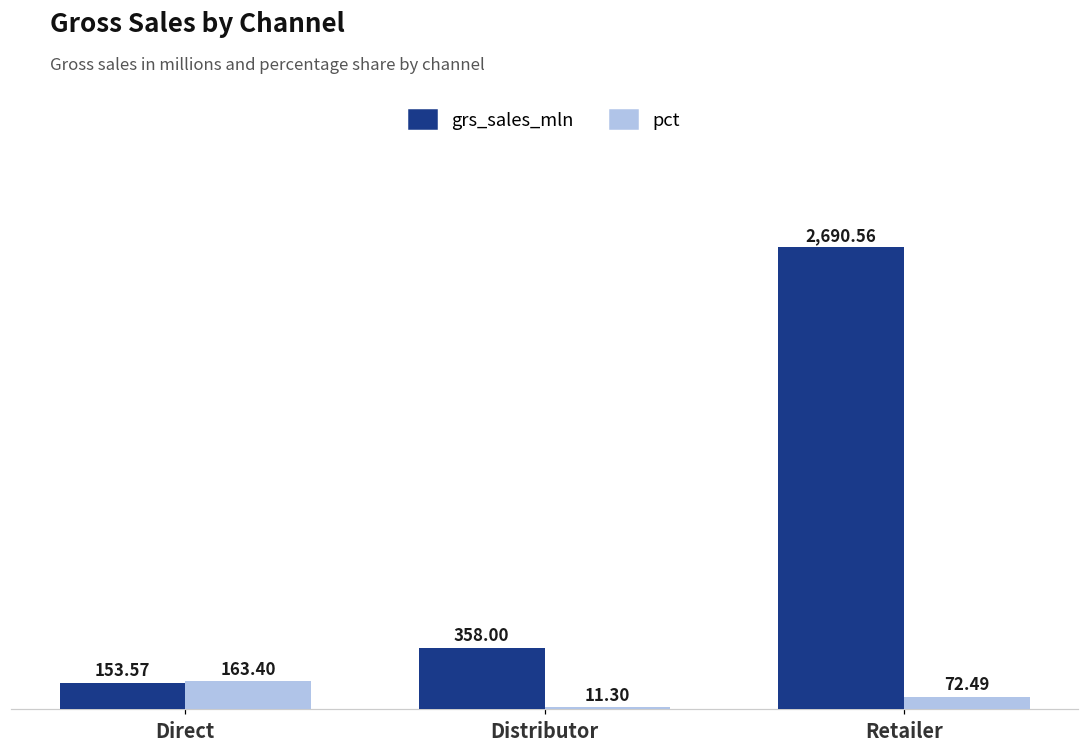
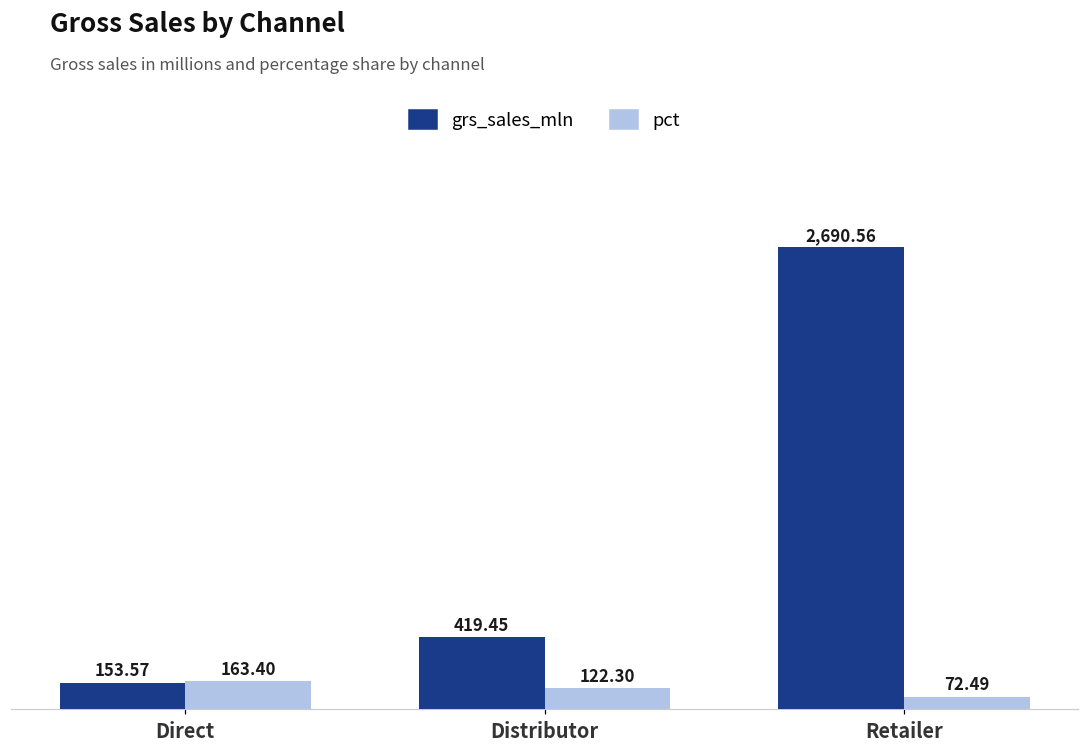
  {
    "grs_sales_mln": {
      "Direct": "153.57",
-     "Distributor": "358.00",
+     "Distributor": "419.45",
      "Retailer": "2,690.56"
    },
    "pct": {
      "Direct": "163.40",
-     "Distributor": "11.30",
+     "Distributor": "122.30",
      "Retailer": "72.49"
    }
  }
